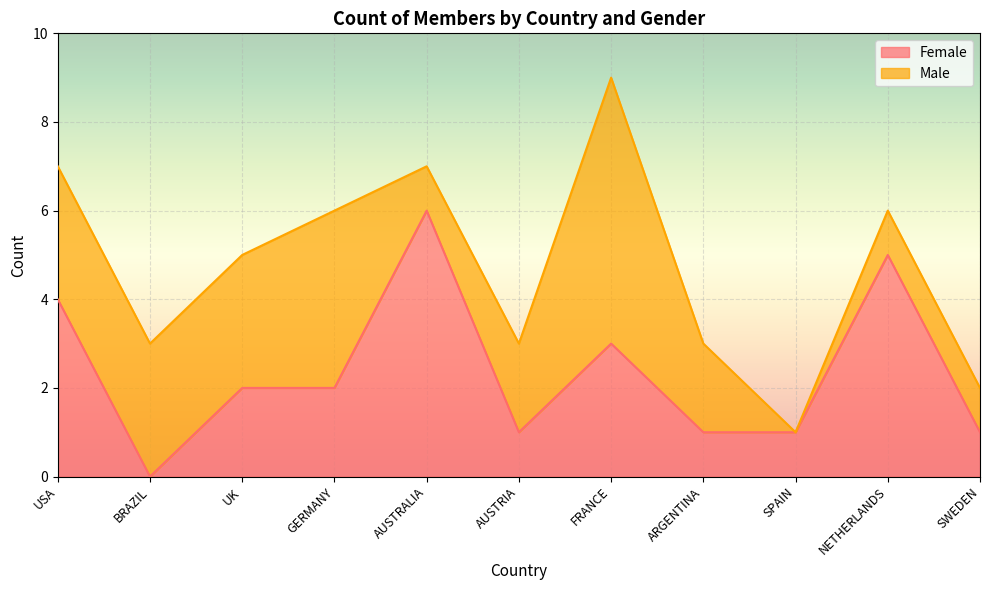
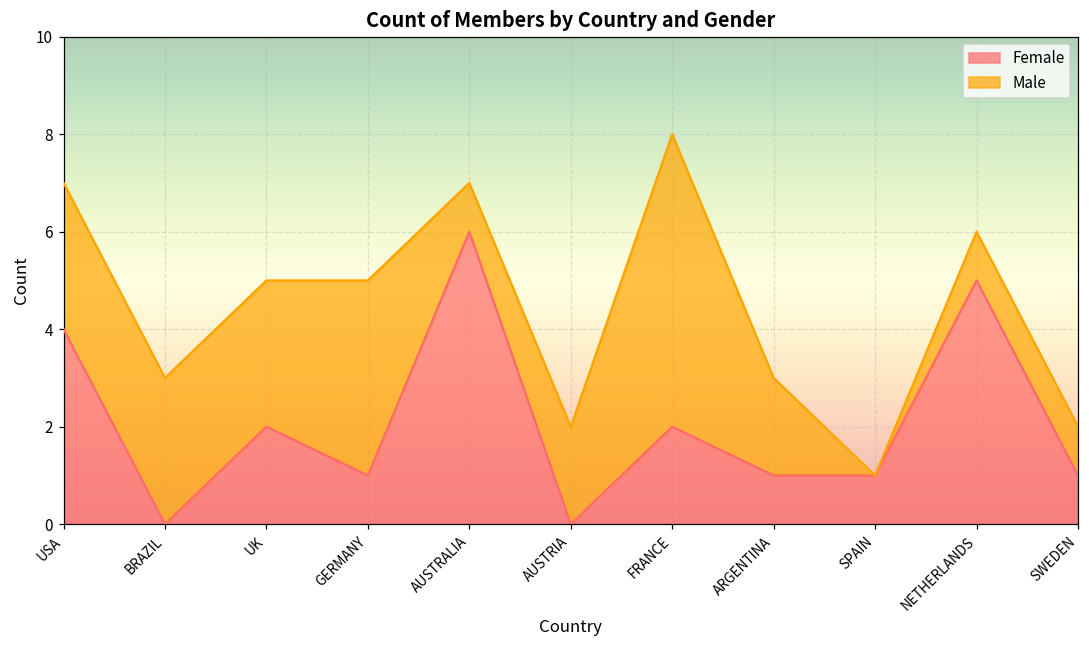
  {
    "Female": {
      "USA": 4,
      "BRAZIL": 0,
      "UK": 2,
-     "GERMANY": 2,
+     "GERMANY": 1,
      "AUSTRALIA": 6,
-     "AUSTRIA": 1,
-     "FRANCE": 3,
+     "AUSTRIA": 0,
+     "FRANCE": 2,
      "ARGENTINA": 1,
      "NETHERLANDS": 5,
      "SWEDEN": 1
    },
    "Male": {
      "USA": 3,
      "BRAZIL": 3,
      "UK": 3,
      "GERMANY": 4,
      "AUSTRALIA": 1,
      "AUSTRIA": 2,
      "FRANCE": 6,
      "ARGENTINA": 2,
      "NETHERLANDS": 1,
      "SWEDEN": 1
    }
  }
